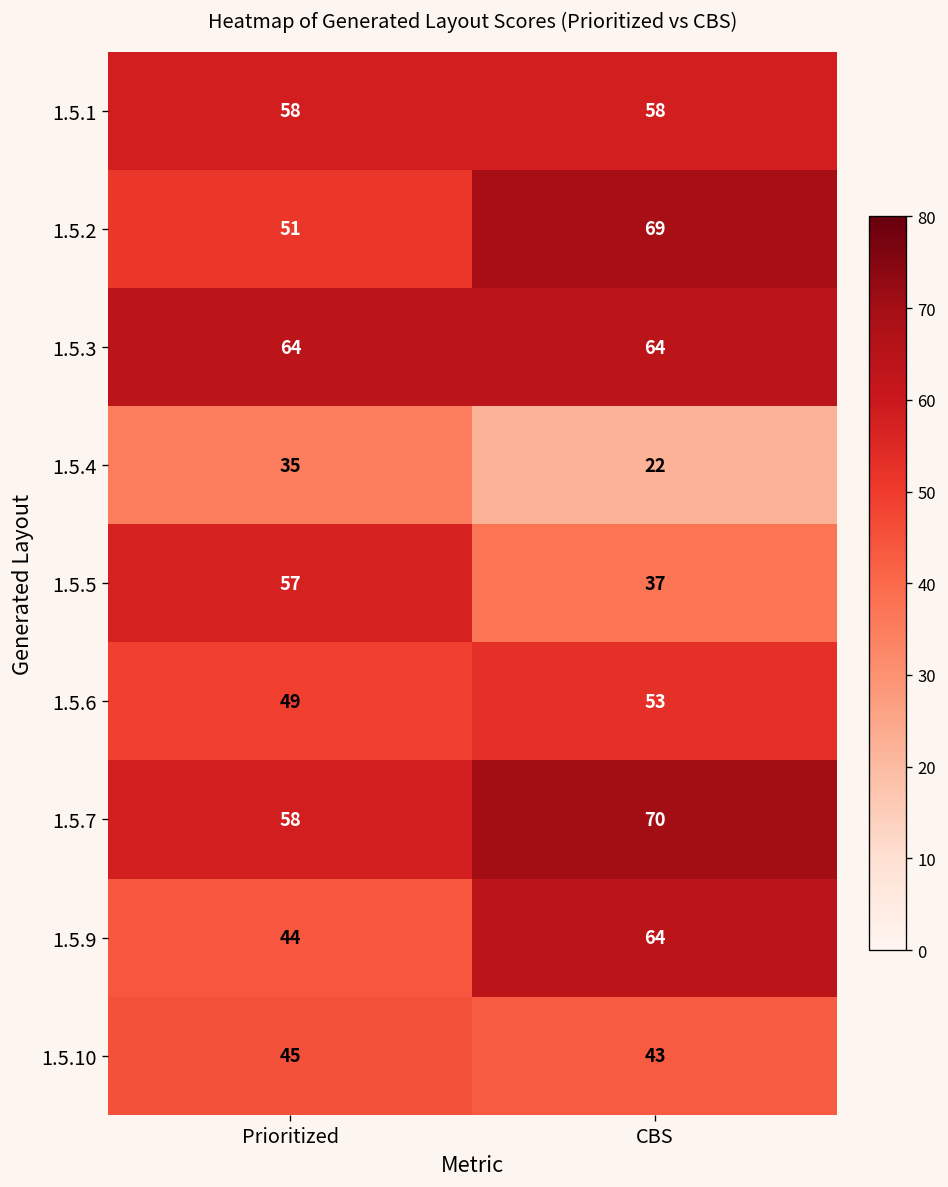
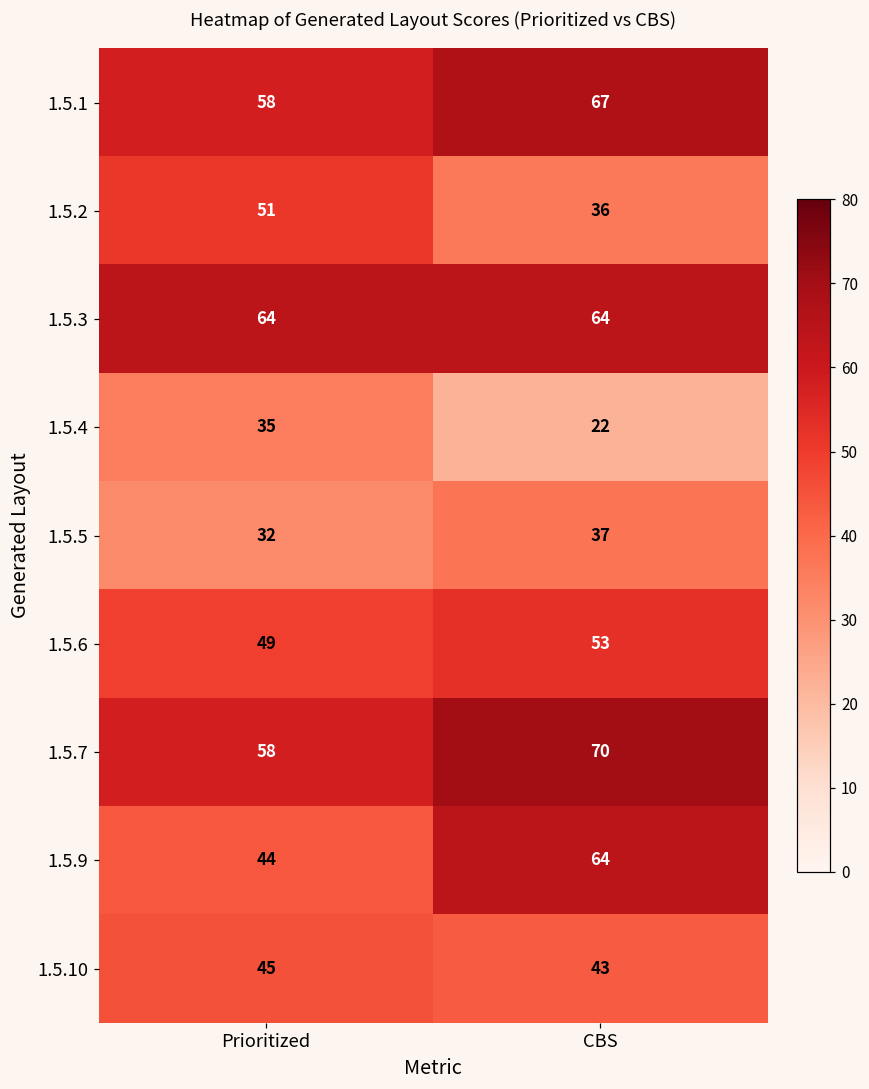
  {
    "1.5.1": {
      "Prioritized": 58,
-     "CBS": 58
+     "CBS": 67
    },
    "1.5.2": {
      "Prioritized": 51,
-     "CBS": 69
+     "CBS": 36
    },
    "1.5.3": {
      "Prioritized": 64,
      "CBS": 64
    },
    "1.5.4": {
      "Prioritized": 35,
      "CBS": 22
    },
    "1.5.5": {
-     "Prioritized": 57,
+     "Prioritized": 32,
      "CBS": 37
    },
    "1.5.6": {
      "Prioritized": 49,
      "CBS": 53
    },
    "1.5.7": {
      "Prioritized": 58,
      "CBS": 70
    },
    "1.5.9": {
      "Prioritized": 44,
      "CBS": 64
    },
    "1.5.10": {
      "Prioritized": 45,
      "CBS": 43
    }
  }
